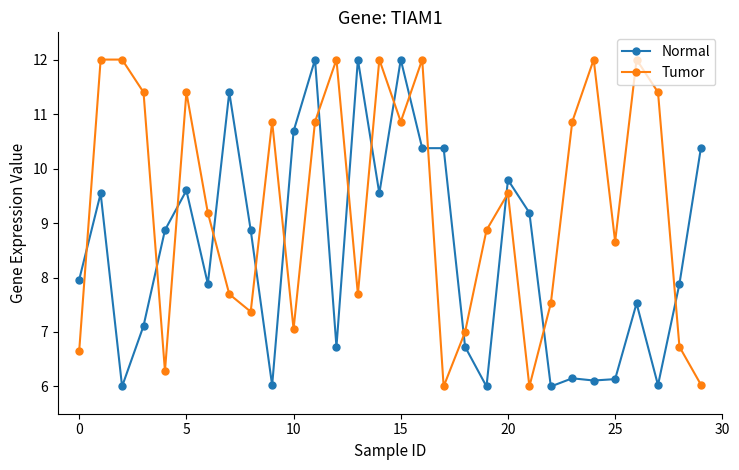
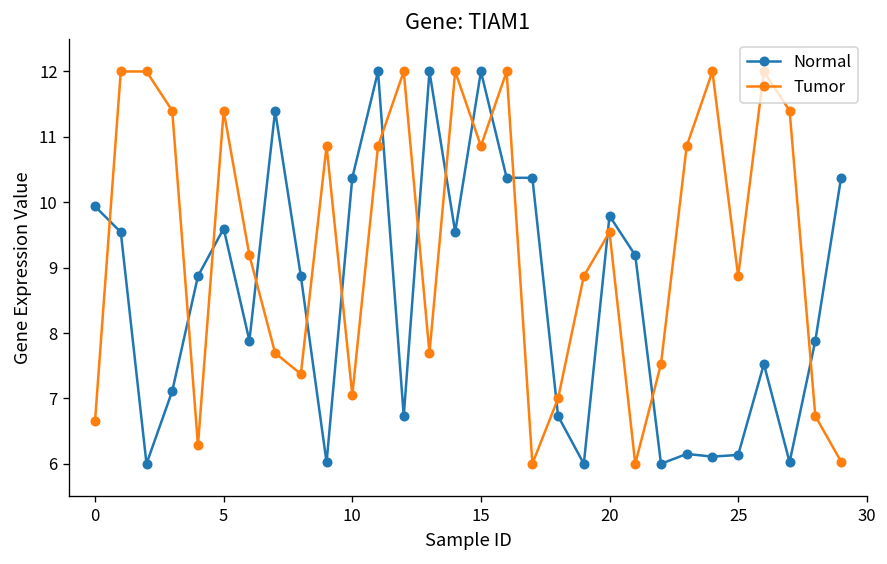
  {
    "Normal": {
-     "0": 8.0,
+     "0": 9.9,
      "5": 9.6,
-     "10": 10.7,
+     "10": 10.4,
      "15": 12.0,
      "20": 9.8,
      "25": 6.1
    },
    "Tumor": {
      "0": 6.7,
      "5": 11.4,
      "10": 7.1,
      "15": 10.9,
      "20": 9.5,
-     "25": 8.7
+     "25": 8.9
    }
  }
